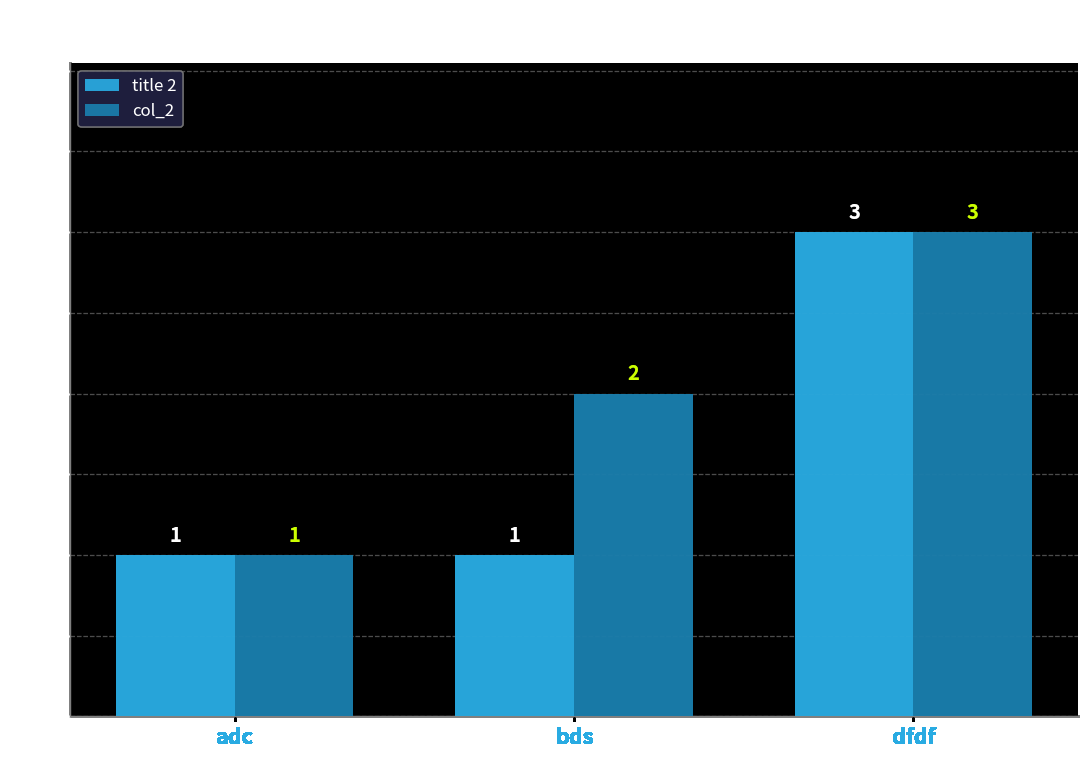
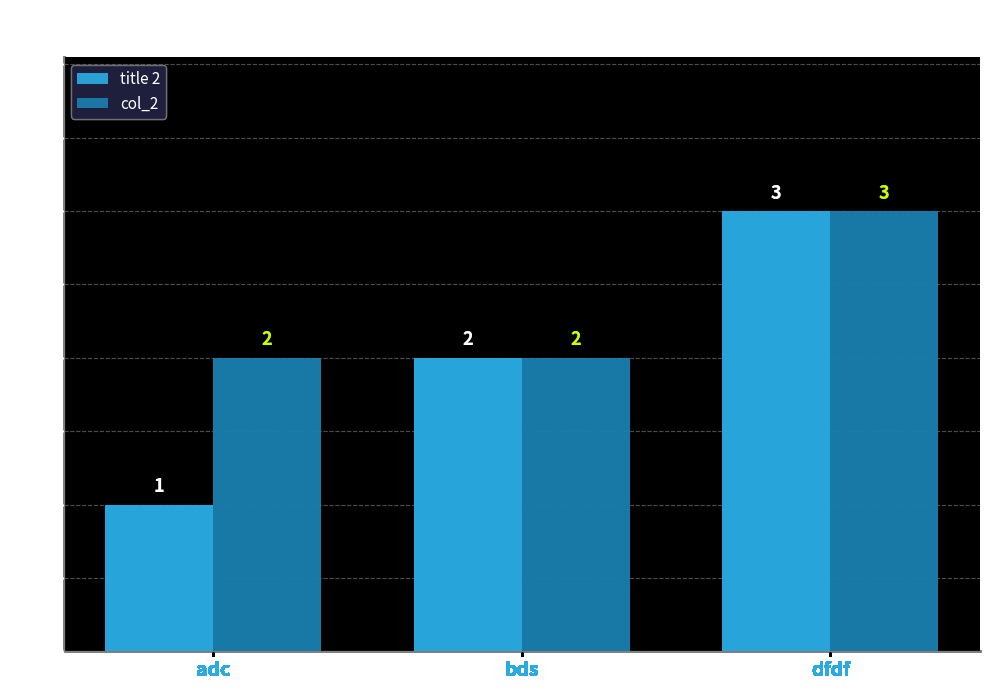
  {
    "title 2": {
      "adc": 1,
-     "bds": 1,
+     "bds": 2,
      "dfdf": 3
    },
    "col_2": {
-     "adc": 1,
+     "adc": 2,
      "bds": 2,
      "dfdf": 3
    }
  }
